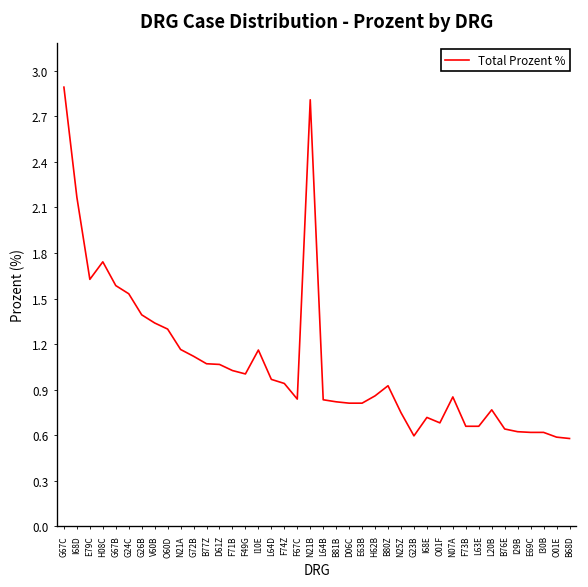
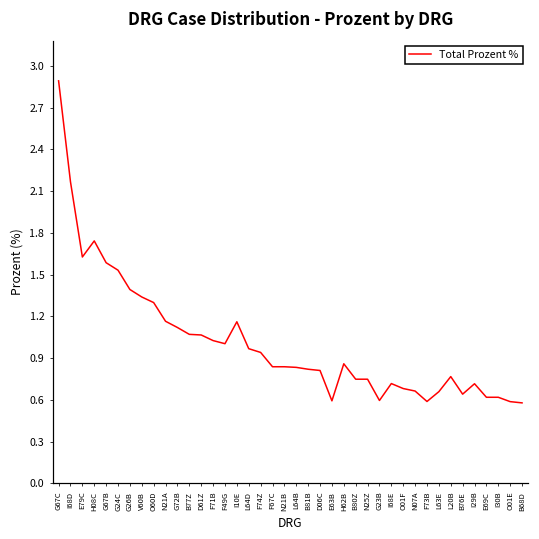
  {
    "G67C": 2.89,
    "I68D": 2.17,
    "E79C": 1.63,
    "H08C": 1.74,
    "G67B": 1.59,
    "G24C": 1.53,
    "G26B": 1.39,
    "V60B": 1.34,
    "O60D": 1.30,
    "N21A": 1.16,
    "G72B": 1.12,
    "B77Z": 1.07,
    "D61Z": 1.07,
    "F71B": 1.03,
    "F49G": 1.00,
    "I10E": 1.16,
    "L64D": 0.97,
    "F74Z": 0.94,
    "F67C": 0.84,
-   "N21B": 2.81,
+   "N21B": 0.84,
    "L64B": 0.83,
    "B81B": 0.82,
    "D06C": 0.81,
-   "E63B": 0.81,
+   "E63B": 0.59,
    "H62B": 0.86,
-   "B80Z": 0.93,
+   "B80Z": 0.75,
    "N25Z": 0.75,
    "G23B": 0.59,
    "I68E": 0.72,
    "O01F": 0.68,
-   "N07A": 0.85,
-   "F73B": 0.66,
+   "N07A": 0.66,
+   "F73B": 0.59,
    "L63E": 0.66,
    "L20B": 0.77,
    "B76E": 0.64,
-   "I29B": 0.62,
+   "I29B": 0.72,
    "E69C": 0.62,
    "I30B": 0.62,
    "O01E": 0.59,
    "B68D": 0.58
  }
